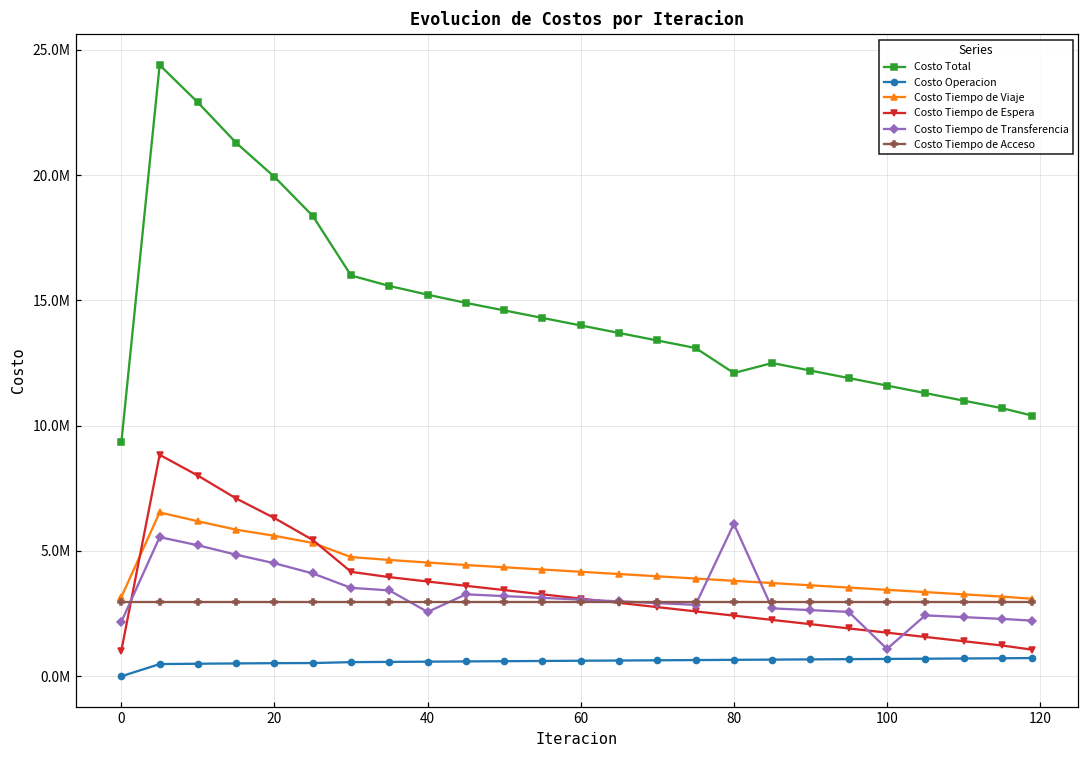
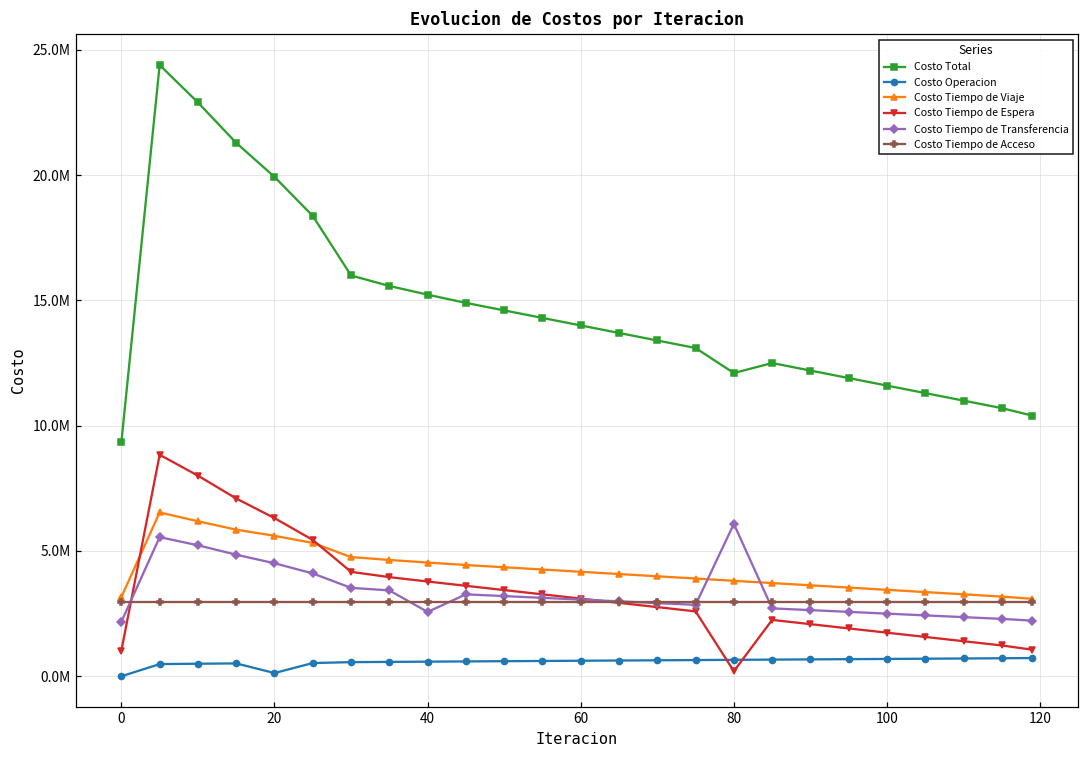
  {
    "Costo Total": {
      "0": 9300000,
      "20": 19900000,
      "40": 15200000,
      "60": 14000000,
      "80": 12100000,
      "100": 11600000
    },
    "Costo Operacion": {
      "0": 0,
-     "20": 500000,
+     "20": 100000,
      "40": 600000,
      "60": 600000,
      "80": 700000,
      "100": 700000
    },
    "Costo Tiempo de Viaje": {
      "0": 3200000,
      "20": 5600000,
      "40": 4500000,
      "60": 4200000,
      "80": 3800000,
      "100": 3500000
    },
    "Costo Tiempo de Espera": {
      "0": 1000000,
      "20": 6300000,
      "40": 3800000,
-     "80": 2400000,
+     "80": 200000,
      "100": 1700000
    },
    "Costo Tiempo de Transferencia": {
      "0": 2200000,
      "20": 4500000,
      "40": 2600000,
      "80": 6100000,
-     "100": 1100000
+     "100": 2500000
    },
    "Costo Tiempo de Acceso": {
      "0": 3000000,
      "20": 3000000,
      "40": 3000000,
      "80": 3000000,
      "100": 3000000
    }
  }
